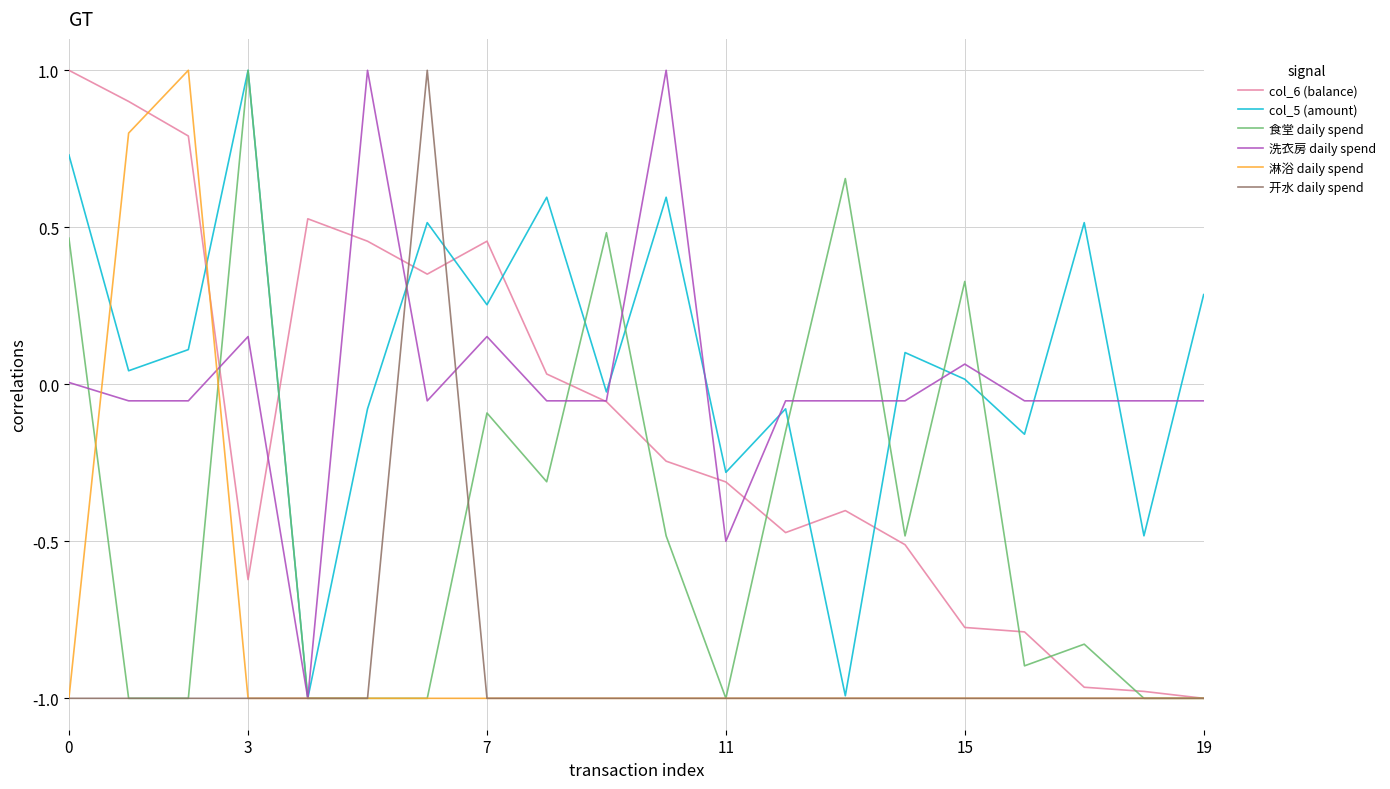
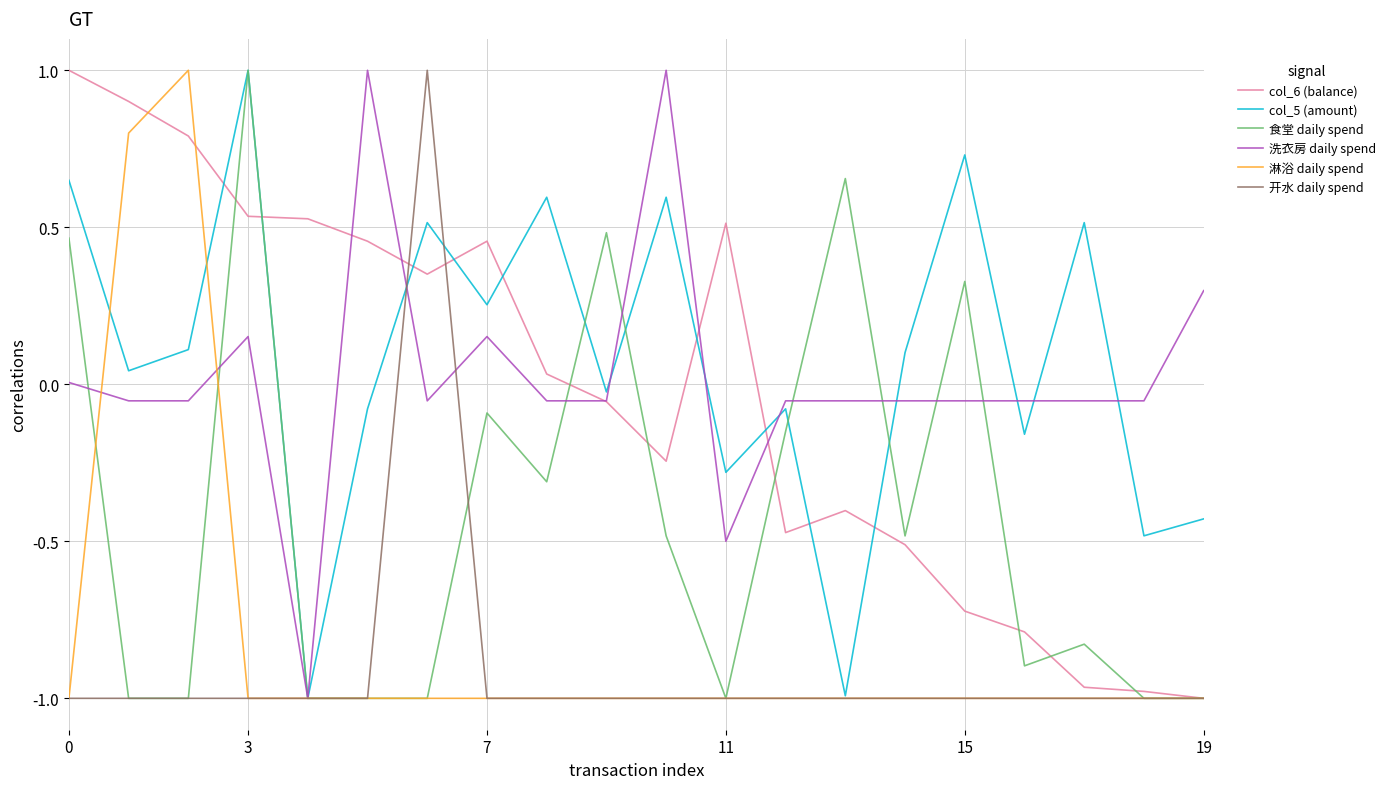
  {
    "col_6 (balance)": {
      "0": 1.00,
-     "3": -0.62,
+     "3": 0.54,
      "7": 0.46,
-     "11": -0.31,
-     "15": -0.77
+     "11": 0.51,
+     "15": -0.72
    },
    "col_5 (amount)": {
-     "0": 0.73,
+     "0": 0.65,
      "7": 0.25,
      "11": -0.28,
-     "15": 0.02,
-     "19": 0.29
+     "15": 0.73,
+     "19": -0.43
    },
    "食堂 daily spend": {
      "0": 0.47,
      "7": -0.09,
      "15": 0.33
    },
    "洗衣房 daily spend": {
      "0": 0.01,
      "3": 0.15,
      "7": 0.15,
      "11": -0.50,
-     "15": 0.06,
-     "19": -0.05
+     "15": -0.05,
+     "19": 0.30
    }
  }
